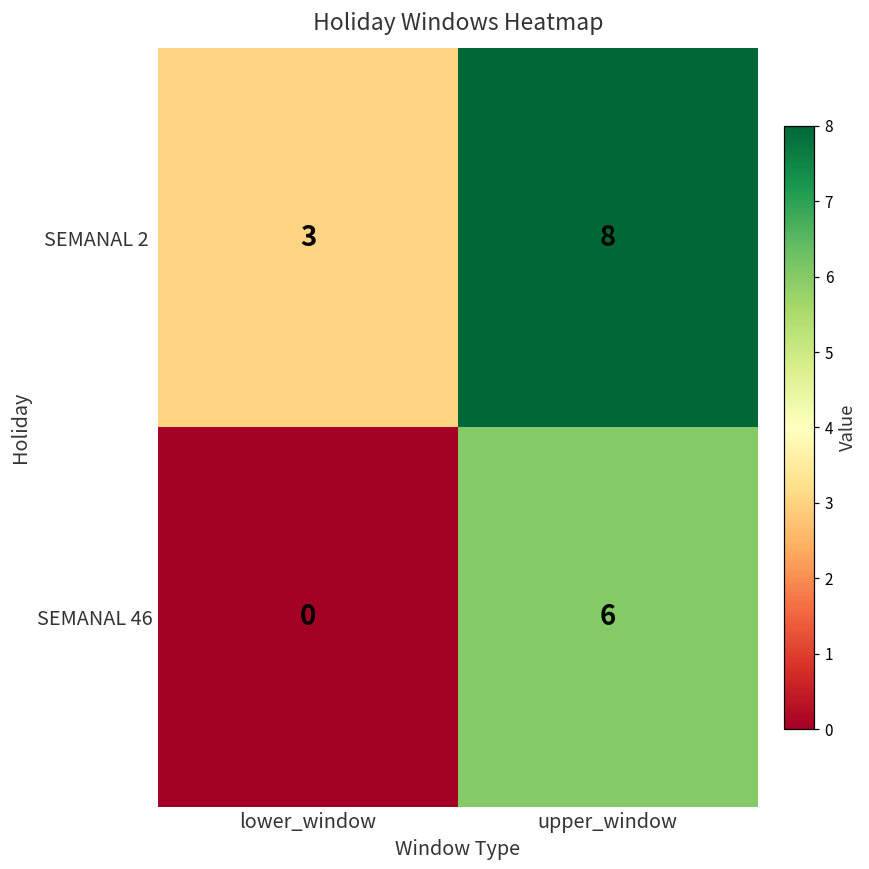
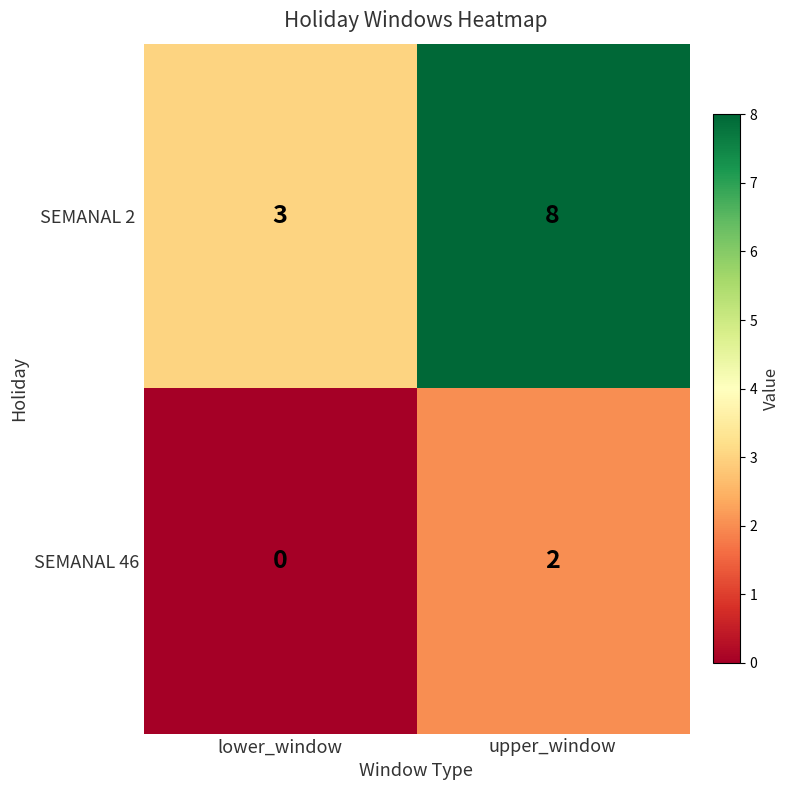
  {
    "SEMANAL 2": {
      "lower_window": 3,
      "upper_window": 8
    },
    "SEMANAL 46": {
      "lower_window": 0,
-     "upper_window": 6
+     "upper_window": 2
    }
  }
